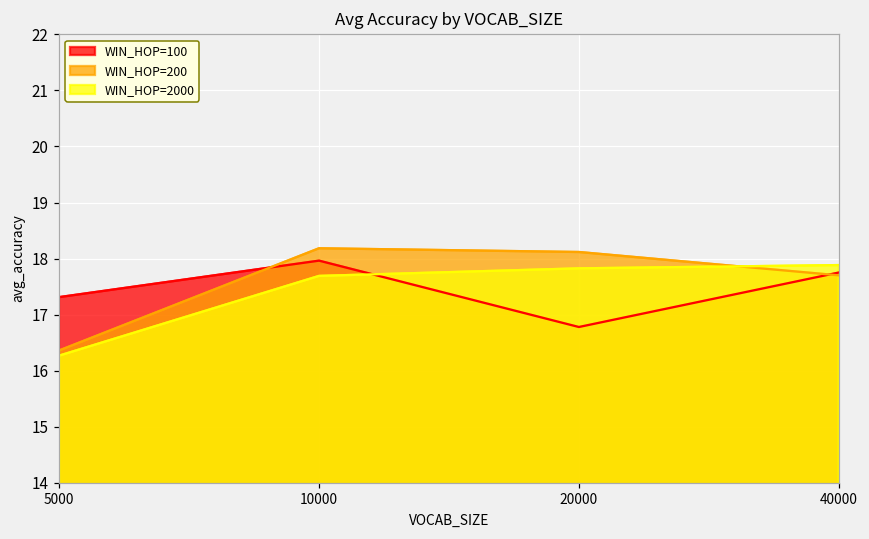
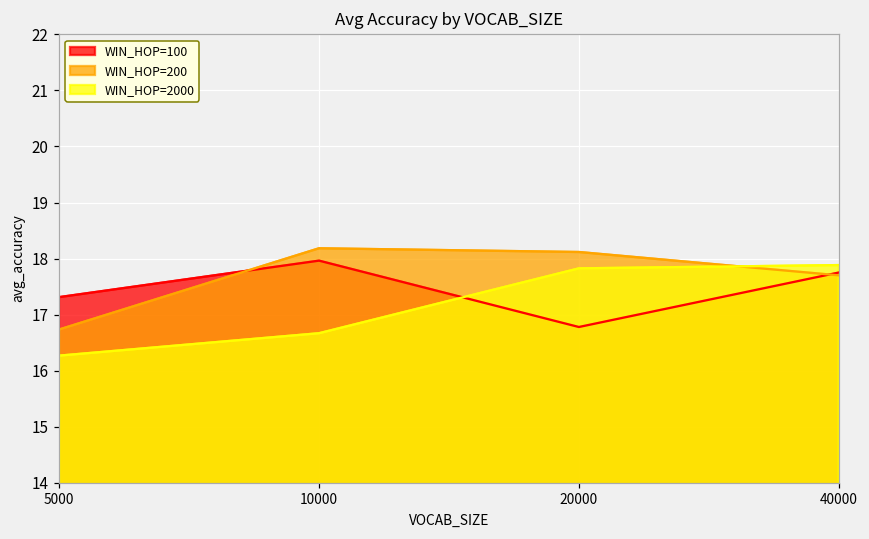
  {
    "WIN_HOP=100": {
      "5000": 17.3,
      "10000": 18.0,
      "20000": 16.8
    },
    "WIN_HOP=200": {
-     "5000": 16.4,
+     "5000": 16.7,
      "10000": 18.2,
      "20000": 18.1
    },
    "WIN_HOP=2000": {
      "5000": 16.3,
-     "10000": 17.7,
+     "10000": 16.7,
      "20000": 17.8,
      "40000": 17.9
    }
  }
